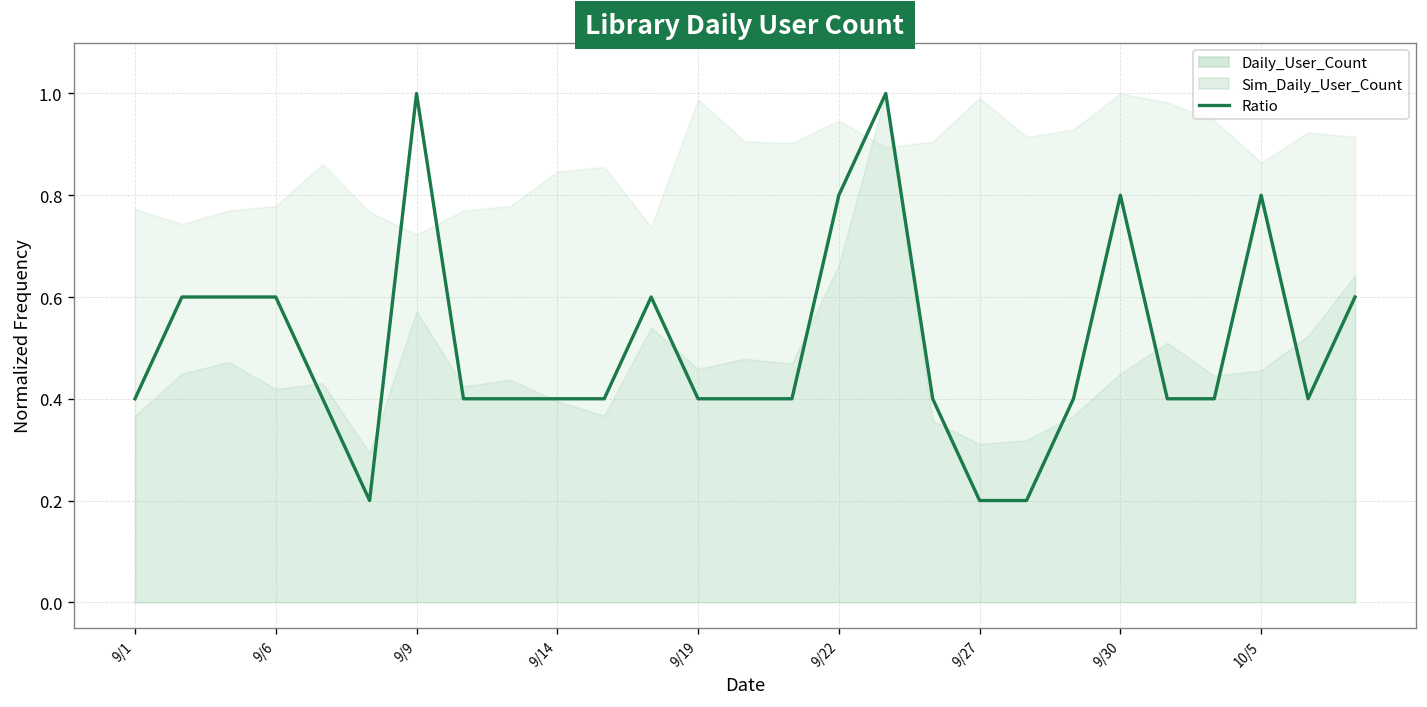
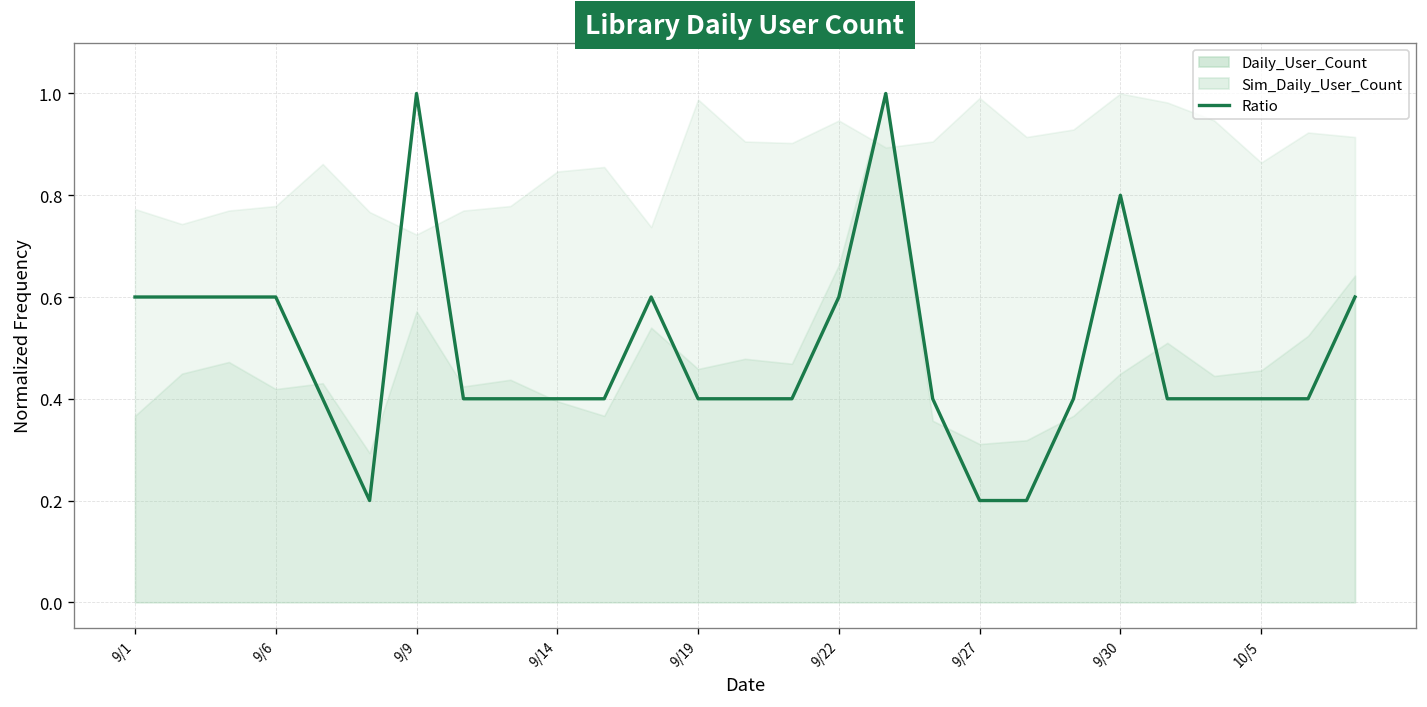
  {
    "Ratio": {
-     "9/1": 0.40,
+     "9/1": 0.60,
      "9/6": 0.60,
      "9/9": 1.00,
      "9/19": 0.40,
-     "9/22": 0.80,
+     "9/22": 0.60,
      "9/27": 0.20,
      "9/30": 0.80,
-     "10/5": 0.80
+     "10/5": 0.40
    }
  }
